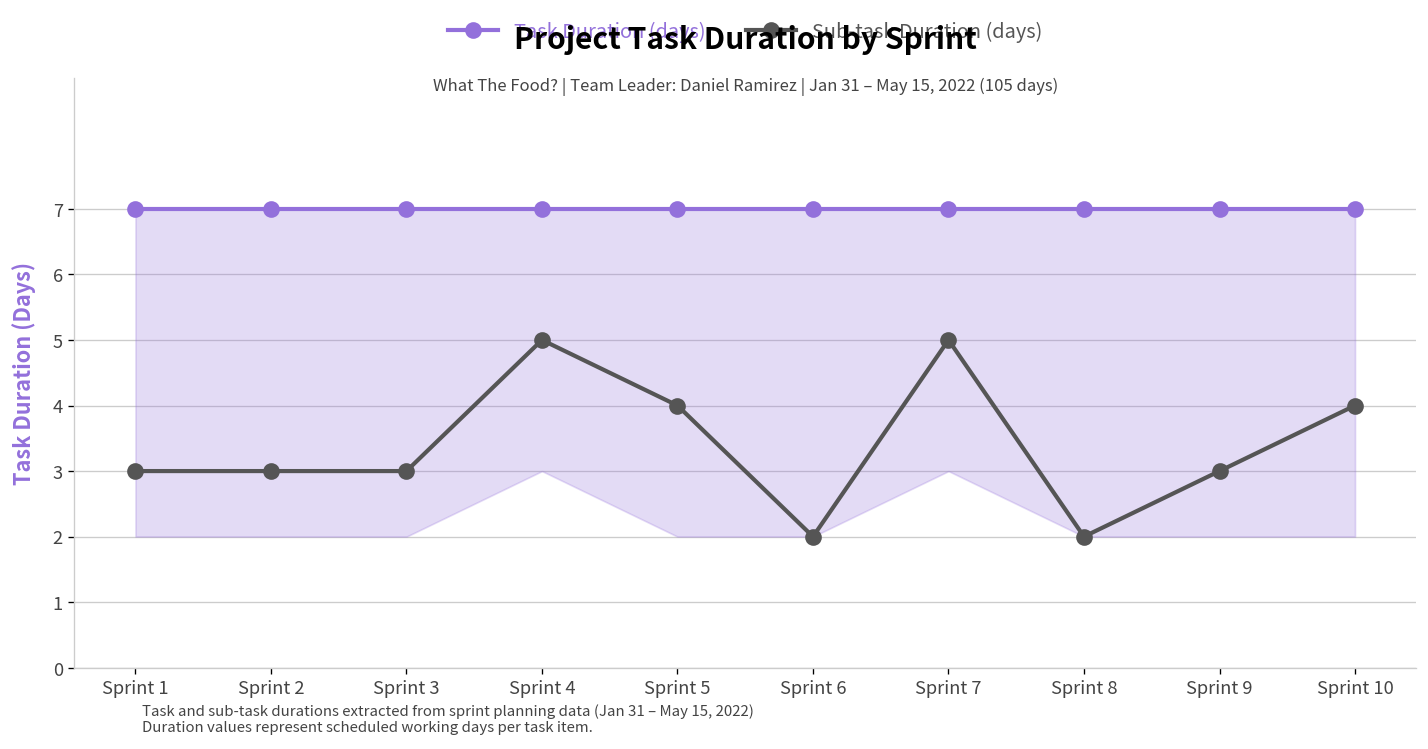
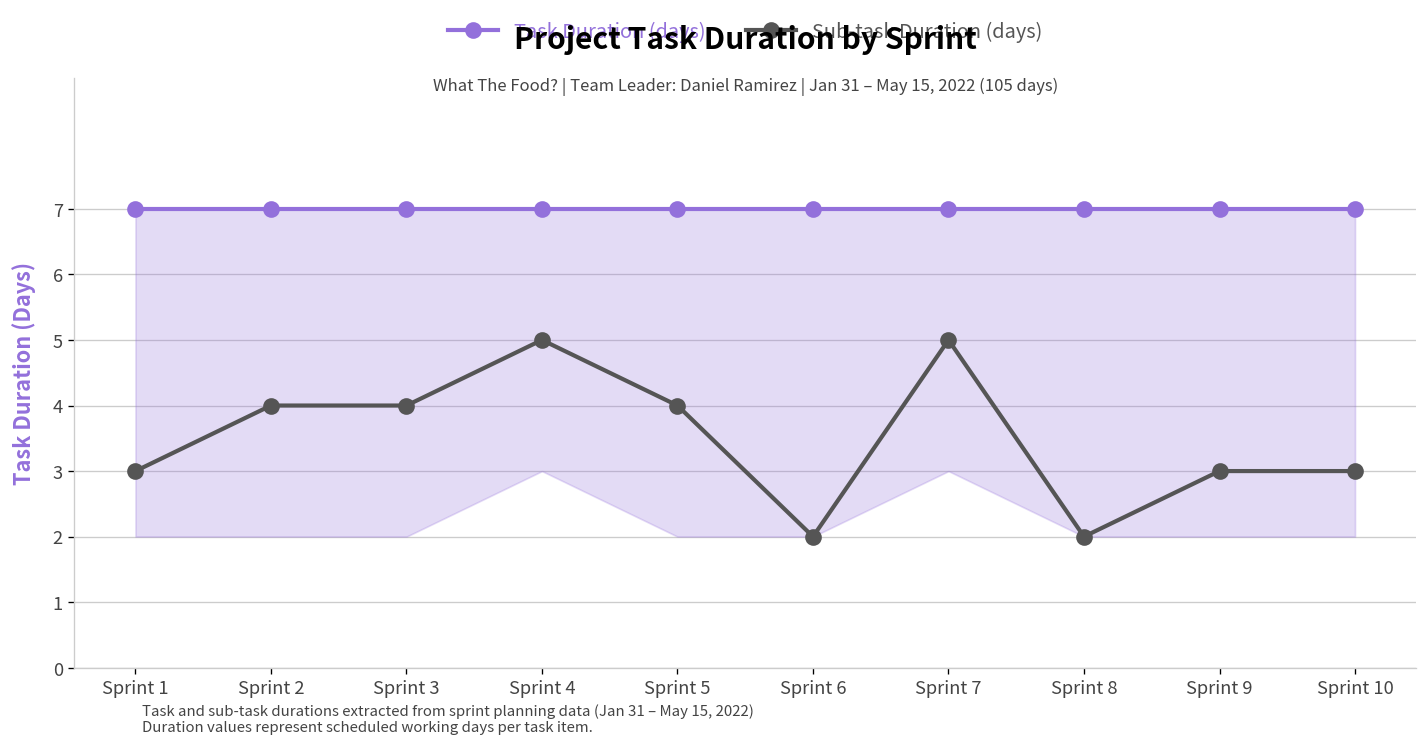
  {
    "Task Duration (days)": {
      "Sprint 1": 7,
      "Sprint 2": 7,
      "Sprint 3": 7,
      "Sprint 4": 7,
      "Sprint 5": 7,
      "Sprint 6": 7,
      "Sprint 7": 7,
      "Sprint 8": 7,
      "Sprint 9": 7,
      "Sprint 10": 7
    },
    "Sub-task Duration (days)": {
      "Sprint 1": 3,
-     "Sprint 2": 3,
-     "Sprint 3": 3,
+     "Sprint 2": 4,
+     "Sprint 3": 4,
      "Sprint 4": 5,
      "Sprint 5": 4,
      "Sprint 6": 2,
      "Sprint 7": 5,
      "Sprint 8": 2,
      "Sprint 9": 3,
-     "Sprint 10": 4
+     "Sprint 10": 3
    }
  }
